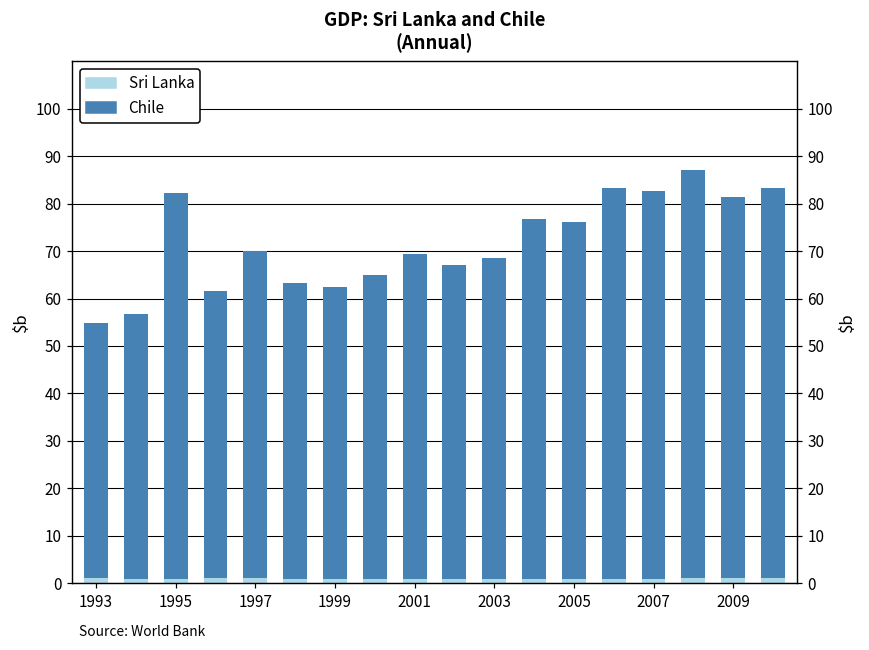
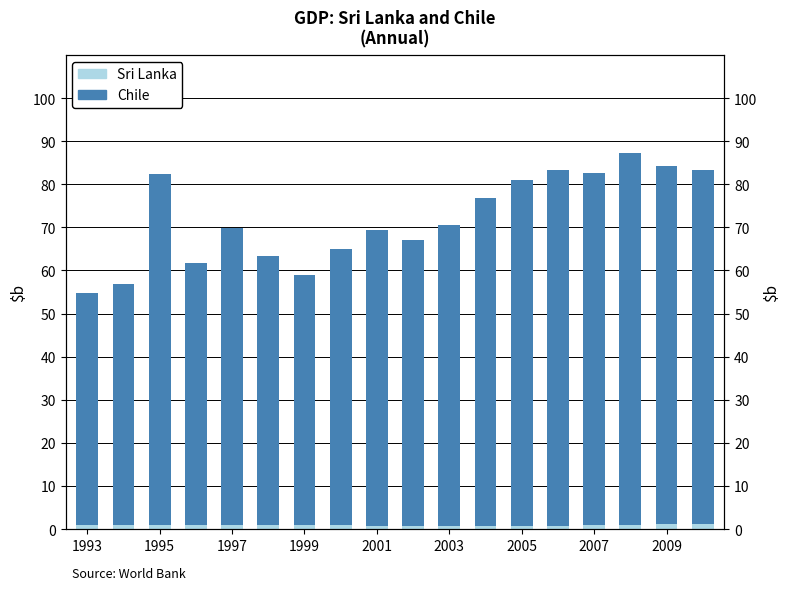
  {
    "Sri Lanka": {
      "1993": 1,
      "1995": 1,
      "1997": 1,
      "1999": 1,
      "2001": 1,
      "2003": 1,
      "2005": 1,
      "2007": 1,
      "2009": 1
    },
    "Chile": {
      "1993": 54,
      "1995": 81,
      "1997": 69,
-     "1999": 62,
+     "1999": 58,
      "2001": 69,
-     "2003": 68,
-     "2005": 75,
+     "2003": 70,
+     "2005": 80,
      "2007": 82,
-     "2009": 80
+     "2009": 83
    }
  }
